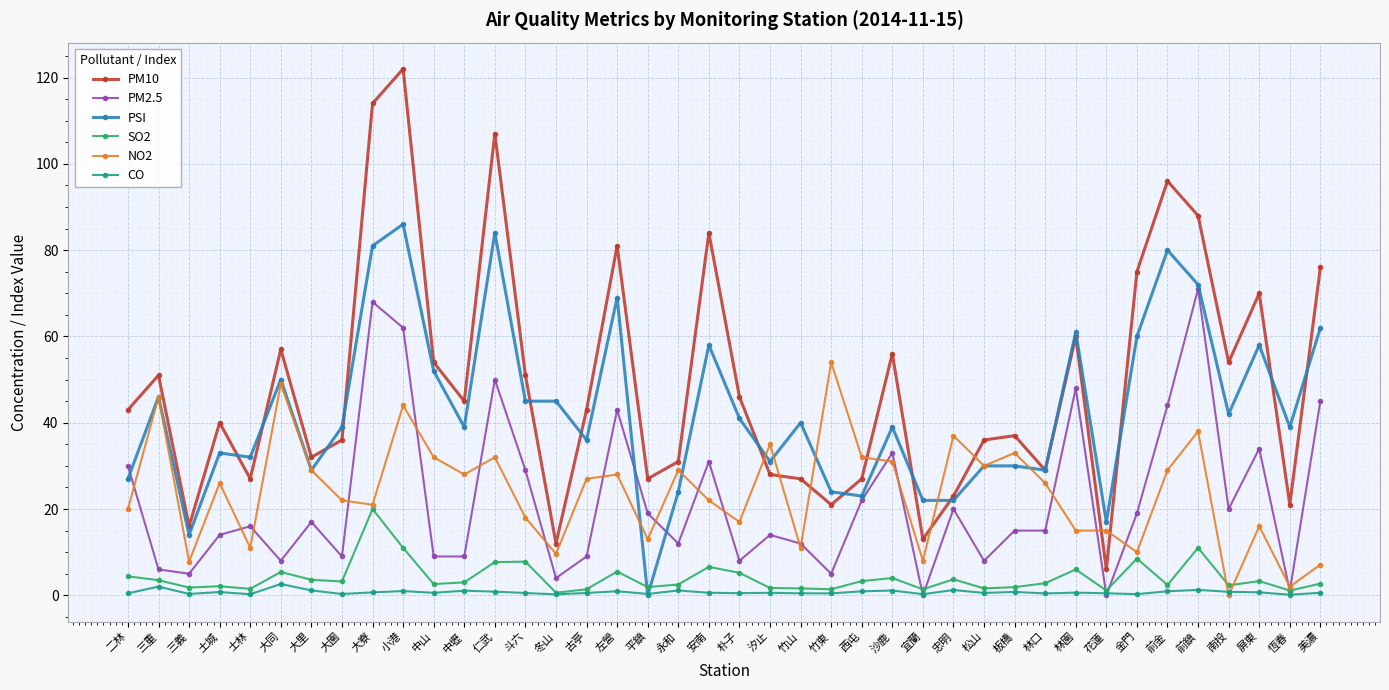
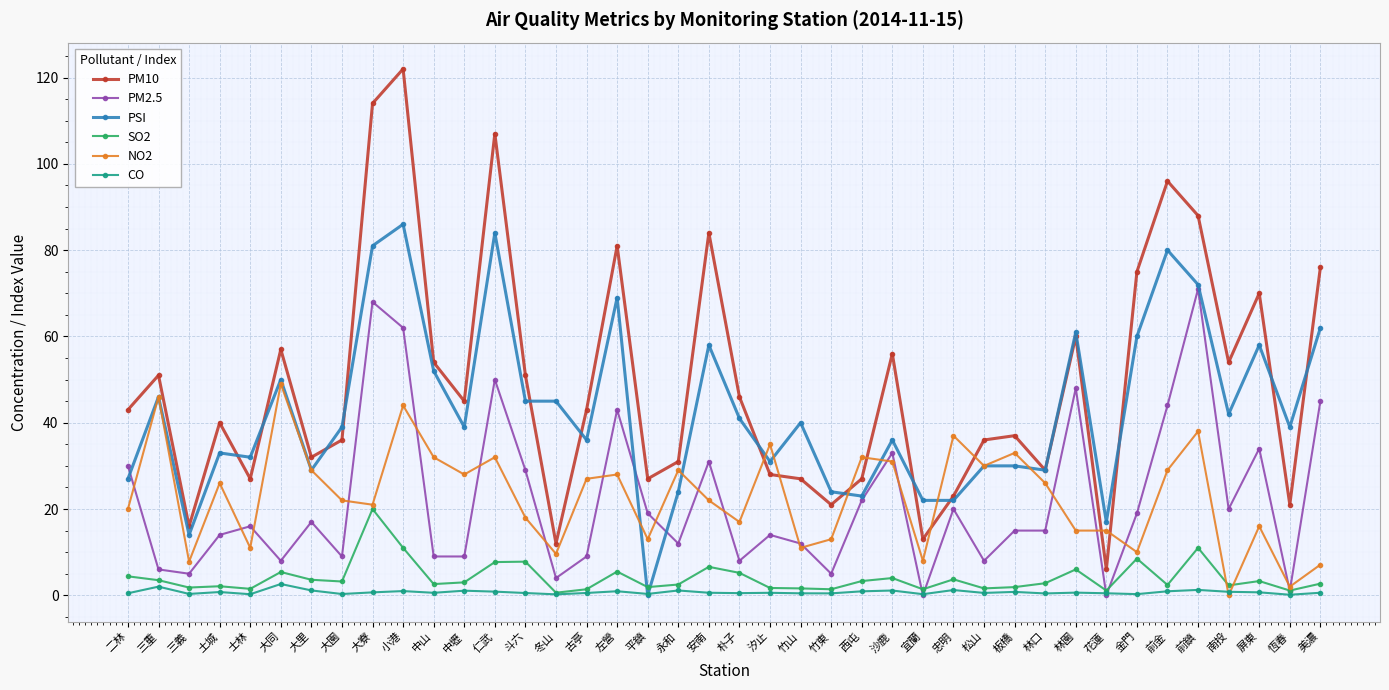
  {
    "PM10": {
      "二林": 43,
      "三重": 51,
      "三義": 16,
      "土城": 40,
      "士林": 27,
      "大同": 57,
      "大里": 32,
      "大園": 36,
      "大寮": 114,
      "小港": 122,
      "中山": 54,
      "中壢": 45,
      "仁武": 107,
      "斗六": 51,
      "冬山": 12,
      "古亭": 43,
      "左營": 81,
      "平鎮": 27,
      "永和": 31,
      "安南": 84,
      "朴子": 46,
      "汐止": 28,
      "竹山": 27,
      "竹東": 21,
      "西屯": 27,
      "沙鹿": 56,
      "宜蘭": 13,
      "忠明": 23,
      "松山": 36,
      "板橋": 37,
      "林園": 60,
      "花蓮": 6,
      "金門": 75,
      "前金": 96,
      "前鎮": 88,
      "南投": 54,
      "屏東": 70,
      "恆春": 21,
      "美濃": 76
    },
    "PM2.5": {
      "二林": 30,
      "三重": 6,
      "三義": 5,
      "土城": 14,
      "士林": 16,
      "大同": 8,
      "大里": 17,
      "大園": 9,
      "大寮": 68,
      "小港": 62,
      "中山": 9,
      "中壢": 9,
      "仁武": 50,
      "斗六": 29,
      "冬山": 4,
      "古亭": 9,
      "左營": 43,
      "平鎮": 19,
      "永和": 12,
      "安南": 31,
      "朴子": 8,
      "汐止": 14,
      "竹山": 12,
      "竹東": 5,
      "西屯": 22,
      "沙鹿": 33,
      "忠明": 20,
      "松山": 8,
      "板橋": 15,
      "林口": 15,
      "林園": 48,
      "金門": 19,
      "前金": 44,
      "前鎮": 71,
      "南投": 20,
      "屏東": 34,
      "美濃": 45
    },
    "PSI": {
      "二林": 27,
      "三義": 14,
      "土城": 33,
      "士林": 32,
      "大同": 50,
      "大園": 39,
      "大寮": 81,
      "小港": 86,
      "中山": 52,
      "中壢": 39,
      "仁武": 84,
      "斗六": 45,
      "冬山": 45,
      "古亭": 36,
      "左營": 69,
      "永和": 24,
      "安南": 58,
      "朴子": 41,
      "汐止": 31,
      "竹山": 40,
      "竹東": 24,
      "西屯": 23,
-     "沙鹿": 39,
+     "沙鹿": 36,
      "宜蘭": 22,
      "忠明": 22,
      "板橋": 30,
      "林園": 61,
      "花蓮": 17,
      "金門": 60,
      "前金": 80,
      "前鎮": 72,
      "南投": 42,
      "屏東": 58,
      "恆春": 39,
      "美濃": 62
    },
    "NO2": {
      "二林": 20,
      "三義": 8,
      "土城": 26,
      "士林": 11,
      "大同": 49,
      "大園": 22,
      "大寮": 21,
      "小港": 44,
      "中山": 32,
      "中壢": 28,
      "仁武": 32,
      "斗六": 18,
      "冬山": 10,
      "古亭": 27,
      "左營": 28,
      "平鎮": 13,
      "永和": 29,
      "安南": 22,
      "朴子": 17,
      "汐止": 35,
      "竹山": 11,
-     "竹東": 54,
+     "竹東": 13,
      "西屯": 32,
      "沙鹿": 31,
      "宜蘭": 8,
      "忠明": 37,
      "板橋": 33,
      "林口": 26,
      "林園": 15,
      "花蓮": 15,
      "金門": 10,
      "前金": 29,
      "前鎮": 38,
      "南投": 0,
      "屏東": 16,
      "恆春": 2,
      "美濃": 7
    }
  }
